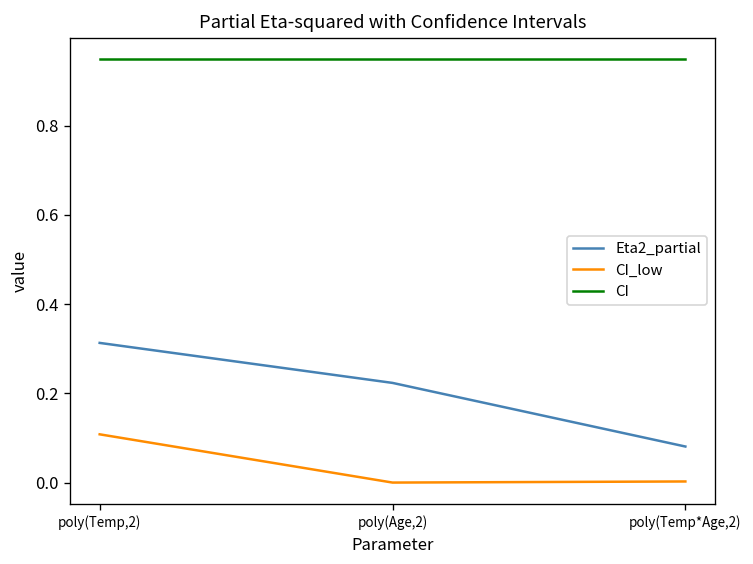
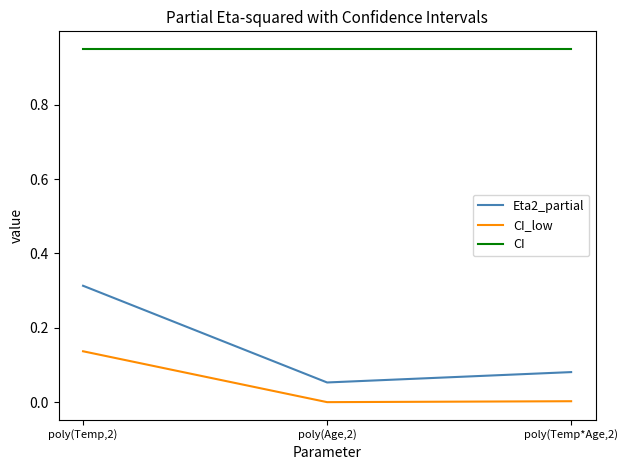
  {
    "Eta2_partial": {
      "poly(Temp,2)": 0.31,
-     "poly(Age,2)": 0.22,
+     "poly(Age,2)": 0.05,
      "poly(Temp*Age,2)": 0.08
    },
    "CI_low": {
-     "poly(Temp,2)": 0.11,
+     "poly(Temp,2)": 0.14,
      "poly(Age,2)": 0.00,
      "poly(Temp*Age,2)": 0.00
    },
    "CI": {
      "poly(Temp,2)": 0.95,
      "poly(Age,2)": 0.95,
      "poly(Temp*Age,2)": 0.95
    }
  }
